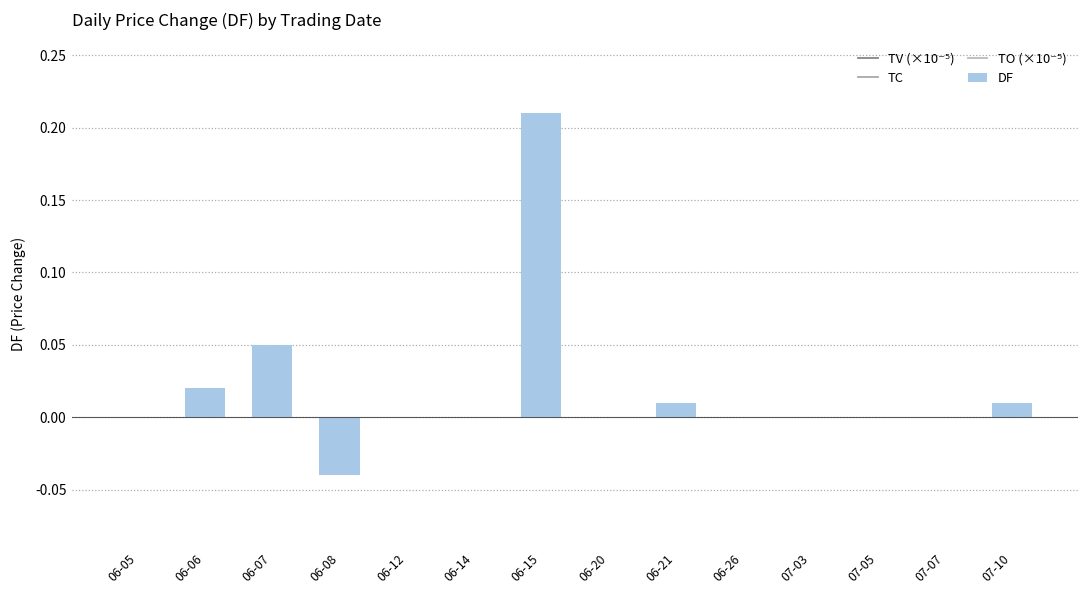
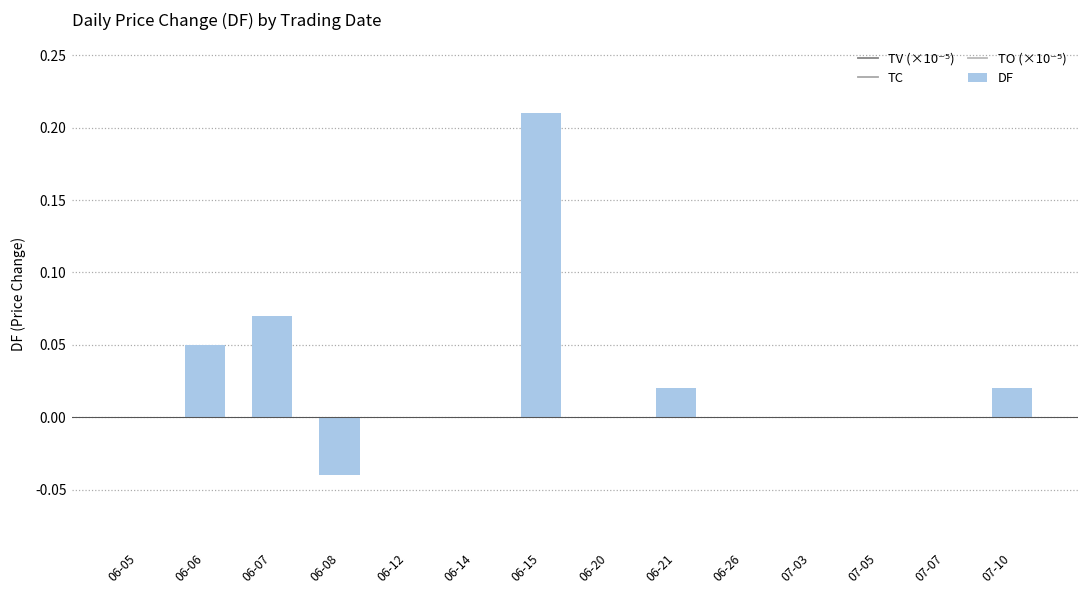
  {
    "06-05": 0.00,
-   "06-06": 0.02,
-   "06-07": 0.05,
+   "06-06": 0.05,
+   "06-07": 0.07,
    "06-08": -0.04,
    "06-12": 0.00,
    "06-14": 0.00,
    "06-15": 0.21,
    "06-20": 0.00,
-   "06-21": 0.01,
+   "06-21": 0.02,
    "06-26": 0.00,
    "07-03": 0.00,
    "07-05": 0.00,
    "07-07": 0.00,
-   "07-10": 0.01
+   "07-10": 0.02
  }
